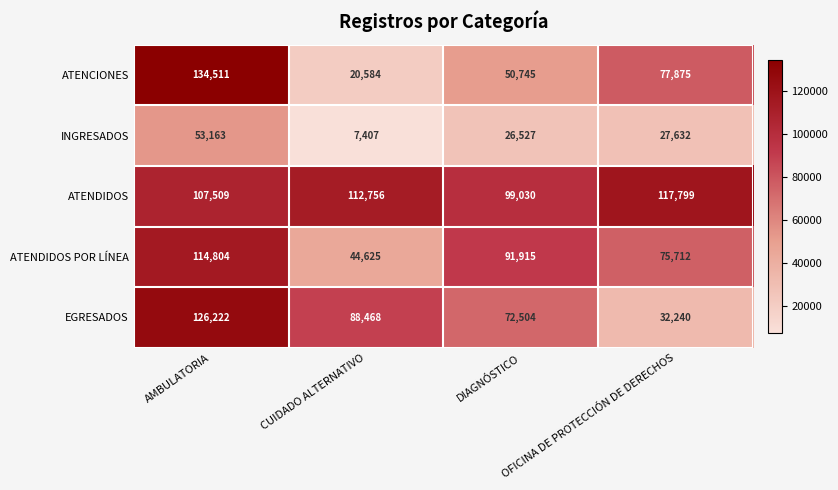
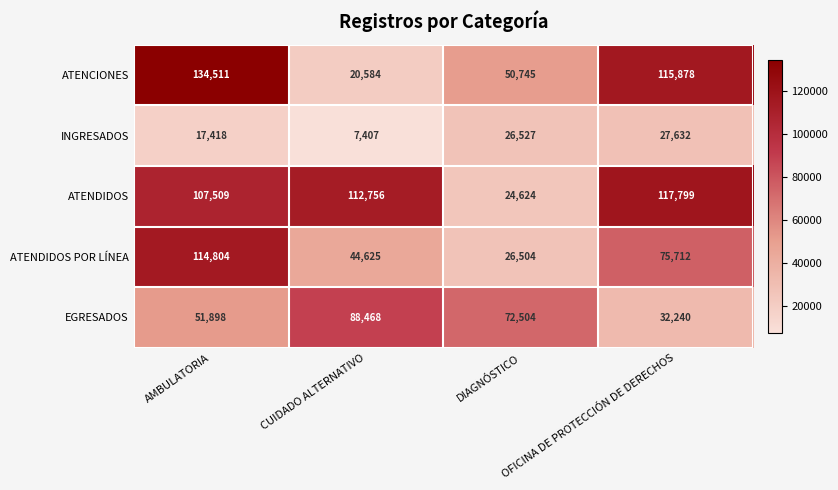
  {
    "ATENCIONES": {
      "AMBULATORIA": "134,511",
      "CUIDADO ALTERNATIVO": "20,584",
      "DIAGNÓSTICO": "50,745",
-     "OFICINA DE PROTECCIÓN DE DERECHOS": "77,875"
+     "OFICINA DE PROTECCIÓN DE DERECHOS": "115,878"
    },
    "INGRESADOS": {
-     "AMBULATORIA": "53,163",
+     "AMBULATORIA": "17,418",
      "CUIDADO ALTERNATIVO": "7,407",
      "DIAGNÓSTICO": "26,527",
      "OFICINA DE PROTECCIÓN DE DERECHOS": "27,632"
    },
    "ATENDIDOS": {
      "AMBULATORIA": "107,509",
      "CUIDADO ALTERNATIVO": "112,756",
-     "DIAGNÓSTICO": "99,030",
+     "DIAGNÓSTICO": "24,624",
      "OFICINA DE PROTECCIÓN DE DERECHOS": "117,799"
    },
    "ATENDIDOS POR LÍNEA": {
      "AMBULATORIA": "114,804",
      "CUIDADO ALTERNATIVO": "44,625",
-     "DIAGNÓSTICO": "91,915",
+     "DIAGNÓSTICO": "26,504",
      "OFICINA DE PROTECCIÓN DE DERECHOS": "75,712"
    },
    "EGRESADOS": {
-     "AMBULATORIA": "126,222",
+     "AMBULATORIA": "51,898",
      "CUIDADO ALTERNATIVO": "88,468",
      "DIAGNÓSTICO": "72,504",
      "OFICINA DE PROTECCIÓN DE DERECHOS": "32,240"
    }
  }
